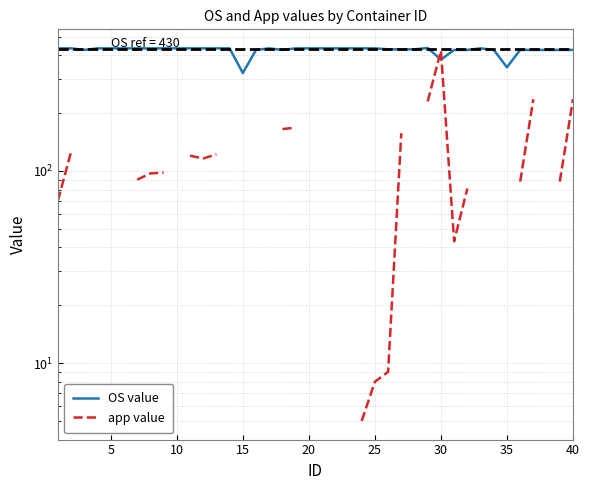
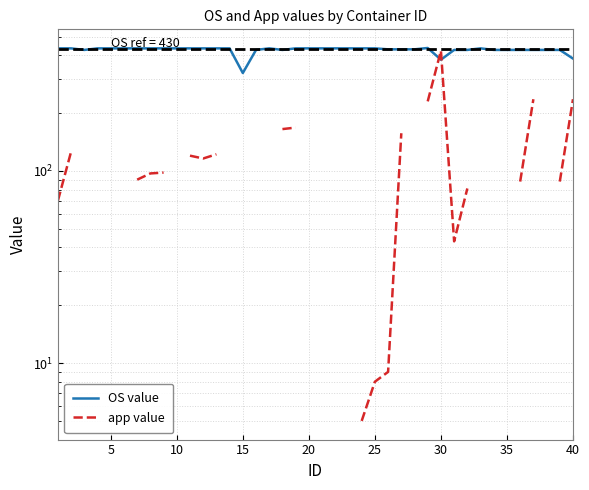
  {
    "OS value": {
      "15": 320,
      "20": 430,
      "25": 430,
      "30": 380,
-     "35": 350,
-     "40": 430
+     "35": 430,
+     "40": 380
    },
    "app value": {
      "25": 8,
      "30": 420,
      "40": 240
    }
  }
